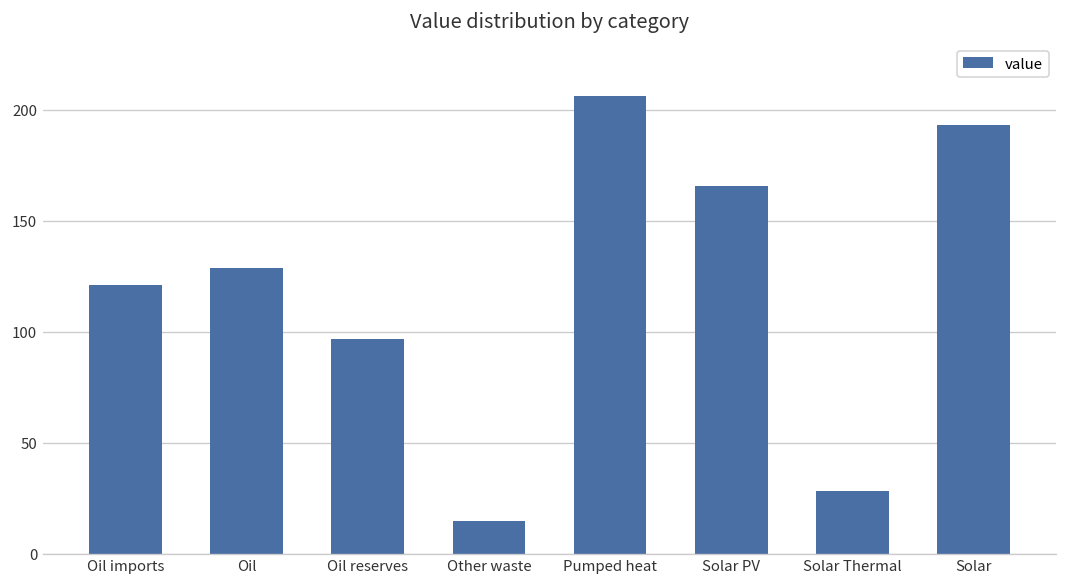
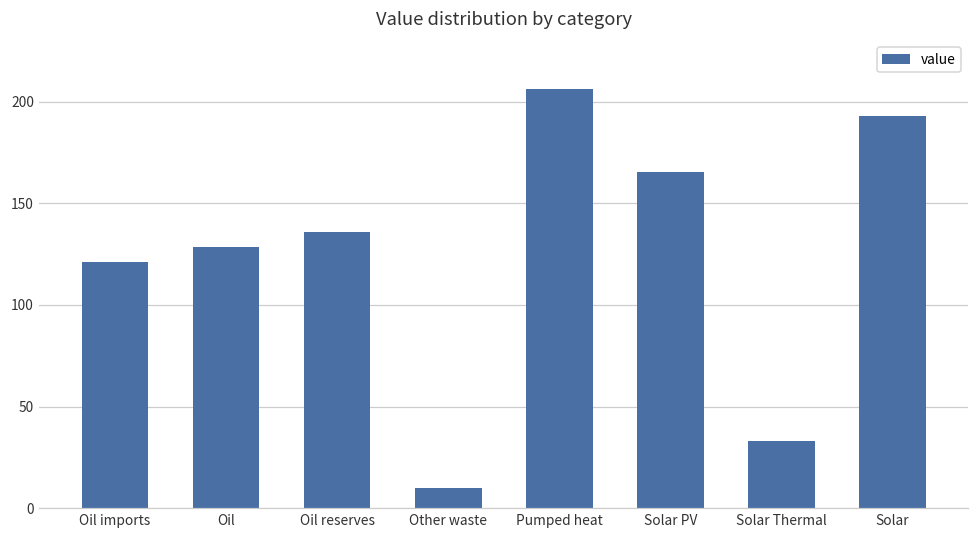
  {
    "Oil imports": 121,
    "Oil": 129,
-   "Oil reserves": 97,
-   "Other waste": 14,
+   "Oil reserves": 136,
+   "Other waste": 10,
    "Pumped heat": 206,
    "Solar PV": 166,
-   "Solar Thermal": 28,
+   "Solar Thermal": 33,
    "Solar": 193
  }
